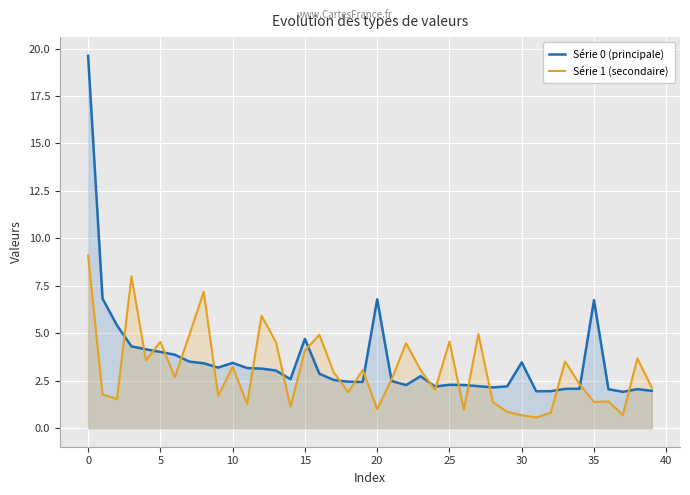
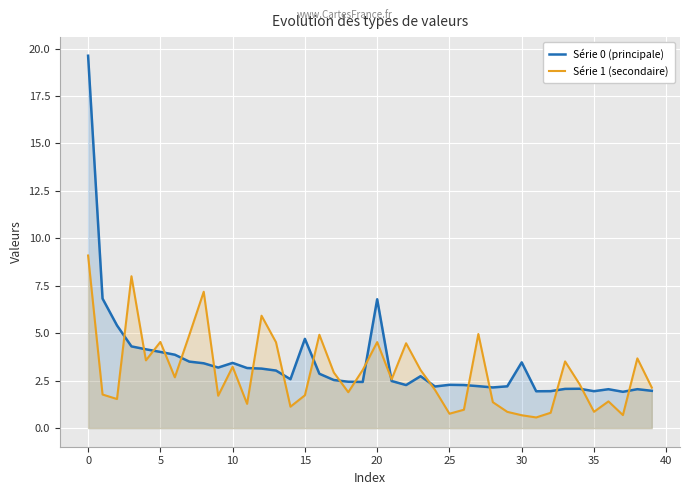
  {
    "Série 0 (principale)": {
      "0": 19.6,
      "5": 4.0,
      "10": 3.4,
      "15": 4.7,
      "20": 6.8,
      "25": 2.3,
      "30": 3.5,
-     "35": 6.7
+     "35": 1.9
    },
    "Série 1 (secondaire)": {
      "0": 9.1,
      "5": 4.5,
      "10": 3.2,
-     "15": 4.1,
-     "20": 1.0,
-     "25": 4.6,
+     "15": 1.7,
+     "20": 4.5,
+     "25": 0.8,
      "30": 0.7,
-     "35": 1.4
+     "35": 0.9
    }
  }
